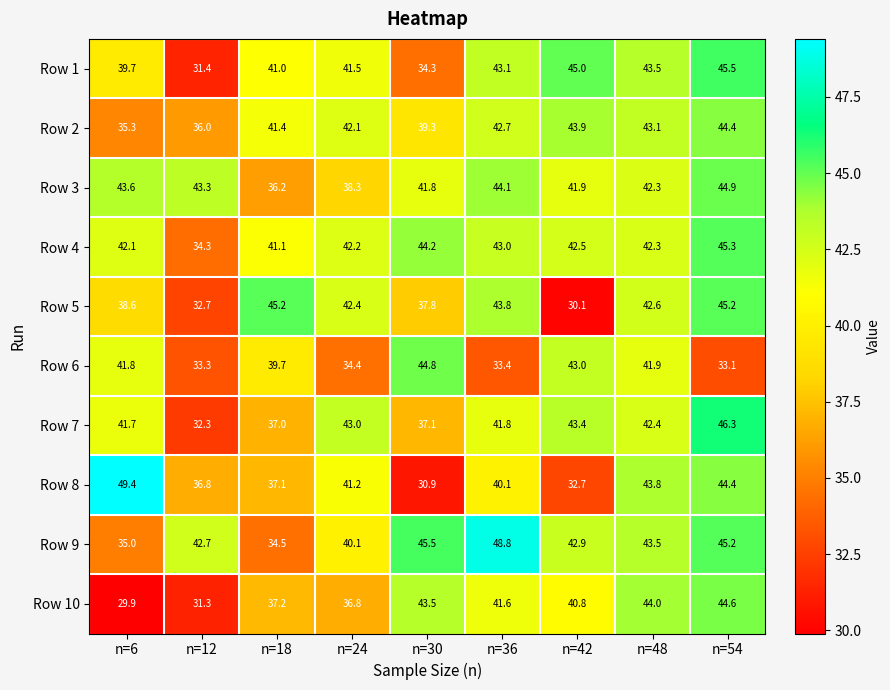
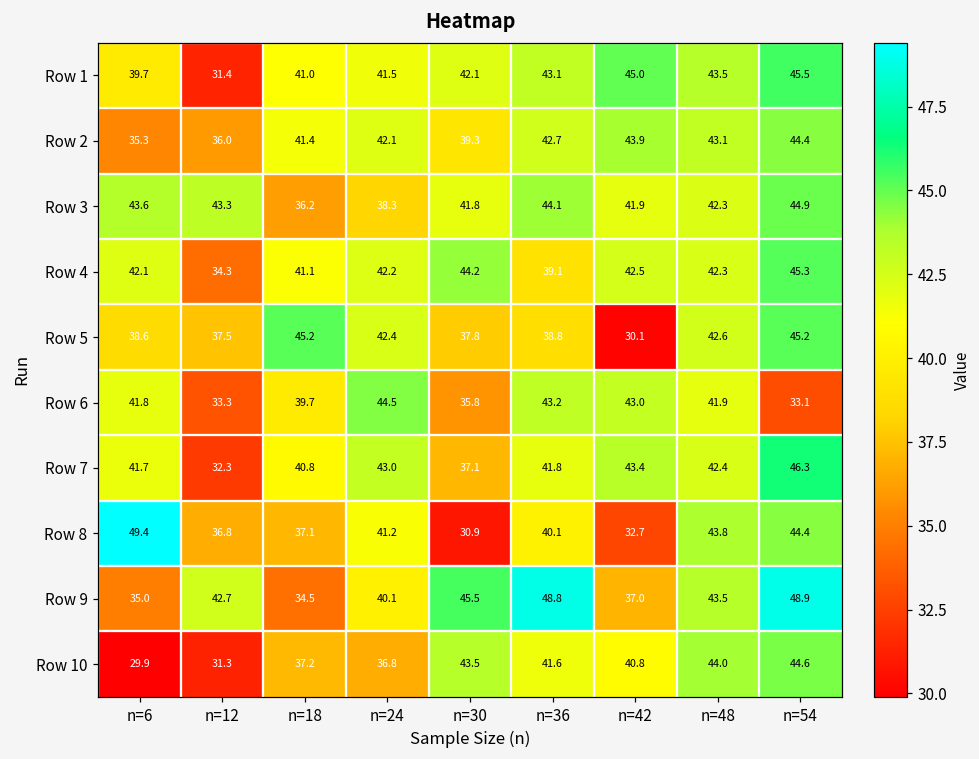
  {
    "Row 1": {
      "n=6": 39.7,
      "n=12": 31.4,
      "n=18": 41.0,
      "n=24": 41.5,
-     "n=30": 34.3,
+     "n=30": 42.1,
      "n=36": 43.1,
      "n=42": 45.0,
      "n=48": 43.5,
      "n=54": 45.5
    },
    "Row 2": {
      "n=6": 35.3,
      "n=12": 36.0,
      "n=18": 41.4,
      "n=24": 42.1,
      "n=30": 39.3,
      "n=36": 42.7,
      "n=42": 43.9,
      "n=48": 43.1,
      "n=54": 44.4
    },
    "Row 3": {
      "n=6": 43.6,
      "n=12": 43.3,
      "n=18": 36.2,
      "n=24": 38.3,
      "n=30": 41.8,
      "n=36": 44.1,
      "n=42": 41.9,
      "n=48": 42.3,
      "n=54": 44.9
    },
    "Row 4": {
      "n=6": 42.1,
      "n=12": 34.3,
      "n=18": 41.1,
      "n=24": 42.2,
      "n=30": 44.2,
-     "n=36": 43.0,
+     "n=36": 39.1,
      "n=42": 42.5,
      "n=48": 42.3,
      "n=54": 45.3
    },
    "Row 5": {
      "n=6": 38.6,
-     "n=12": 32.7,
+     "n=12": 37.5,
      "n=18": 45.2,
      "n=24": 42.4,
      "n=30": 37.8,
-     "n=36": 43.8,
+     "n=36": 38.8,
      "n=42": 30.1,
      "n=48": 42.6,
      "n=54": 45.2
    },
    "Row 6": {
      "n=6": 41.8,
      "n=12": 33.3,
      "n=18": 39.7,
-     "n=24": 34.4,
-     "n=30": 44.8,
-     "n=36": 33.4,
+     "n=24": 44.5,
+     "n=30": 35.8,
+     "n=36": 43.2,
      "n=42": 43.0,
      "n=48": 41.9,
      "n=54": 33.1
    },
    "Row 7": {
      "n=6": 41.7,
      "n=12": 32.3,
-     "n=18": 37.0,
+     "n=18": 40.8,
      "n=24": 43.0,
      "n=30": 37.1,
      "n=36": 41.8,
      "n=42": 43.4,
      "n=48": 42.4,
      "n=54": 46.3
    },
    "Row 8": {
      "n=6": 49.4,
      "n=12": 36.8,
      "n=18": 37.1,
      "n=24": 41.2,
      "n=30": 30.9,
      "n=36": 40.1,
      "n=42": 32.7,
      "n=48": 43.8,
      "n=54": 44.4
    },
    "Row 9": {
      "n=6": 35.0,
      "n=12": 42.7,
      "n=18": 34.5,
      "n=24": 40.1,
      "n=30": 45.5,
      "n=36": 48.8,
-     "n=42": 42.9,
+     "n=42": 37.0,
      "n=48": 43.5,
-     "n=54": 45.2
+     "n=54": 48.9
    },
    "Row 10": {
      "n=6": 29.9,
      "n=12": 31.3,
      "n=18": 37.2,
      "n=24": 36.8,
      "n=30": 43.5,
      "n=36": 41.6,
      "n=42": 40.8,
      "n=48": 44.0,
      "n=54": 44.6
    }
  }
